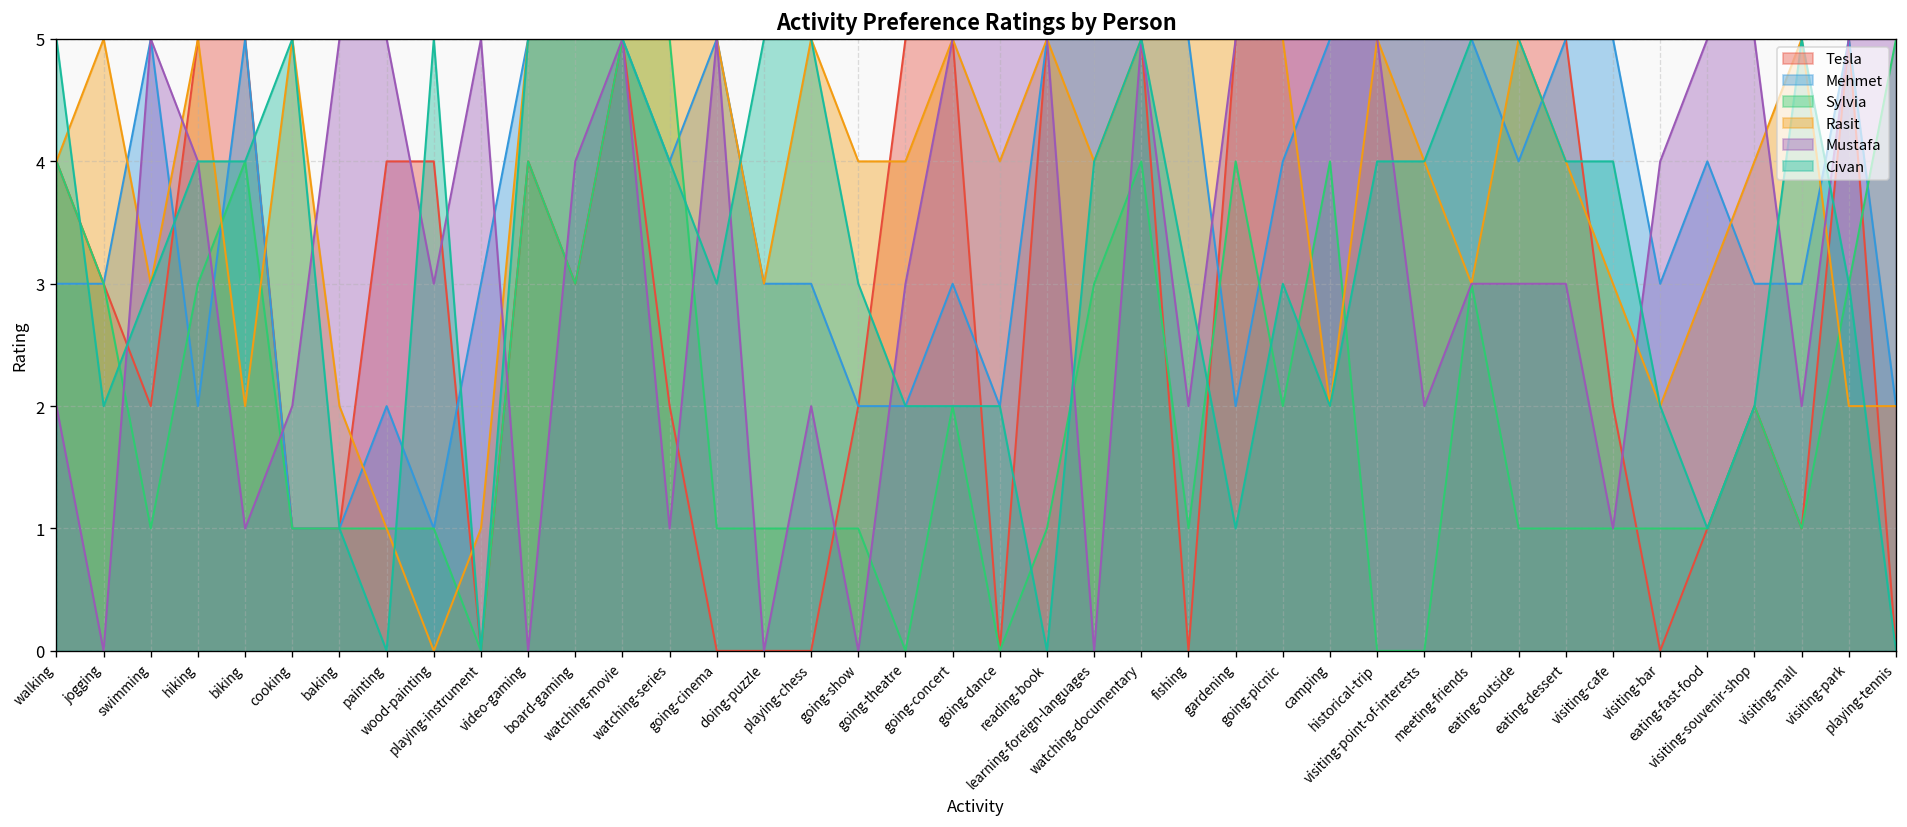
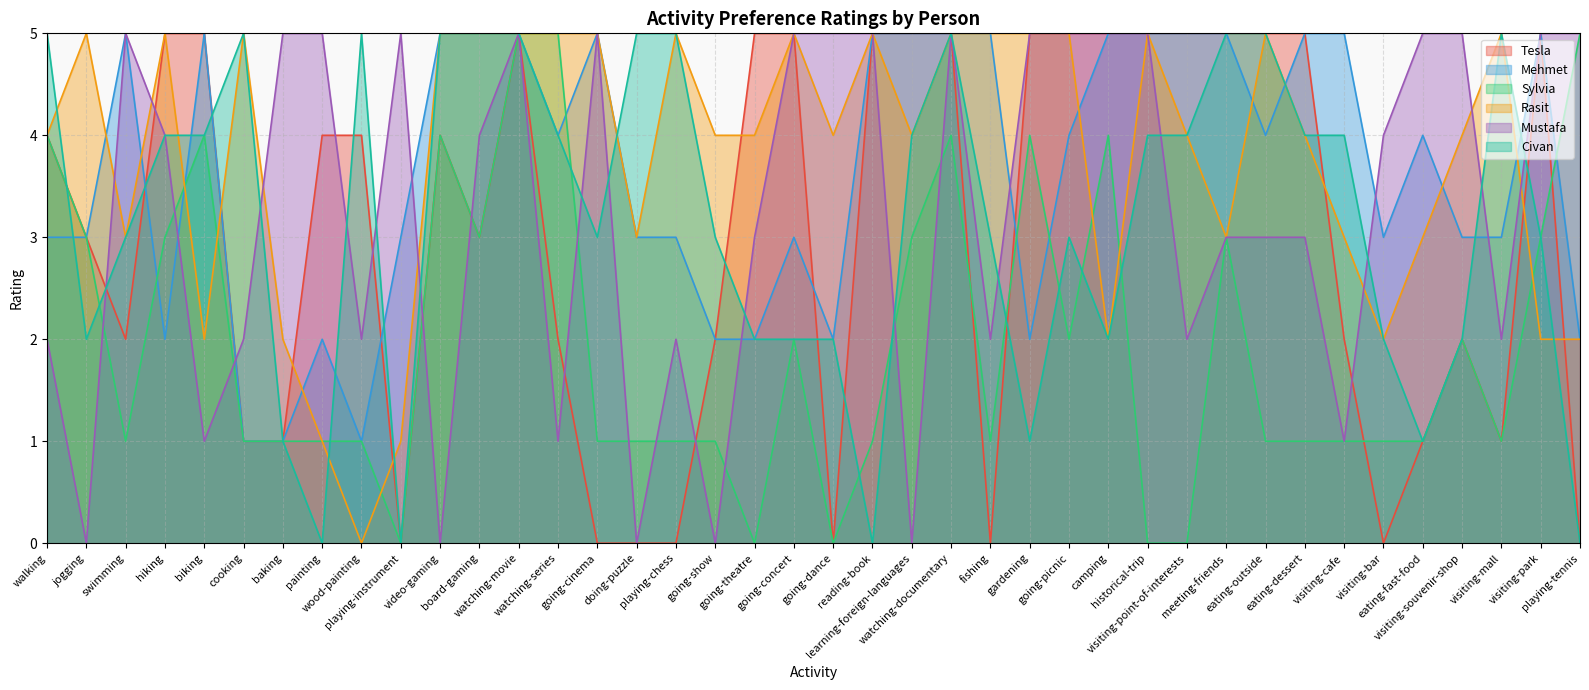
  {
    "Mustafa": {
      "walking": 2,
      "jogging": 0,
      "biking": 1,
      "cooking": 2,
      "baking": 5,
      "painting": 5,
-     "wood-painting": 3,
+     "wood-painting": 2,
      "playing-instrument": 5,
      "video-gaming": 0,
      "board-gaming": 4,
      "watching-series": 1,
      "playing-chess": 2,
      "going-show": 0,
      "going-theatre": 3,
      "going-dance": 5,
      "learning-foreign-languages": 0,
      "fishing": 2,
      "visiting-point-of-interests": 2,
      "eating-outside": 3,
      "eating-dessert": 3,
      "visiting-bar": 4,
      "eating-fast-food": 5,
      "visiting-souvenir-shop": 5,
      "visiting-mall": 2
    }
  }
